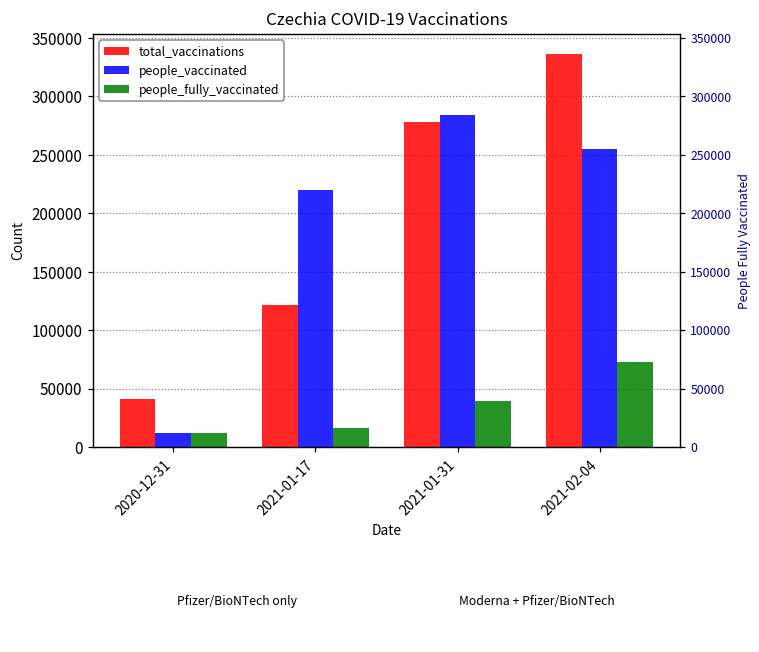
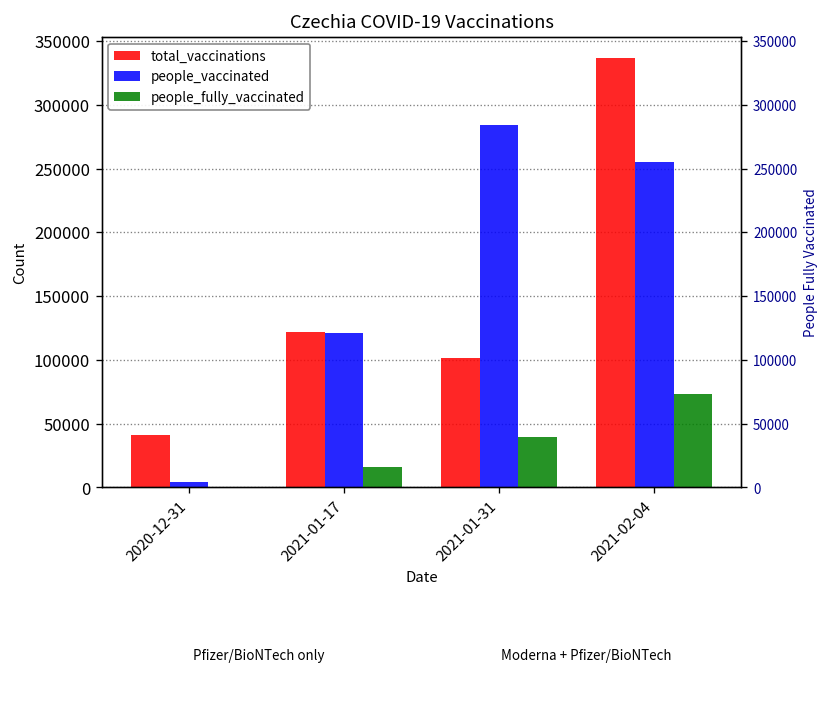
  {
    "total_vaccinations": {
      "2020-12-31": 41000,
      "2021-01-17": 122000,
-     "2021-01-31": 278000,
+     "2021-01-31": 102000,
      "2021-02-04": 336000
    },
    "people_vaccinated": {
-     "2020-12-31": 12000,
-     "2021-01-17": 220000,
+     "2020-12-31": 4000,
+     "2021-01-17": 121000,
      "2021-01-31": 284000,
      "2021-02-04": 255000
    },
    "people_fully_vaccinated": {
-     "2020-12-31": 12000,
+     "2020-12-31": 0,
      "2021-01-17": 16000,
      "2021-01-31": 40000,
      "2021-02-04": 73000
    }
  }
